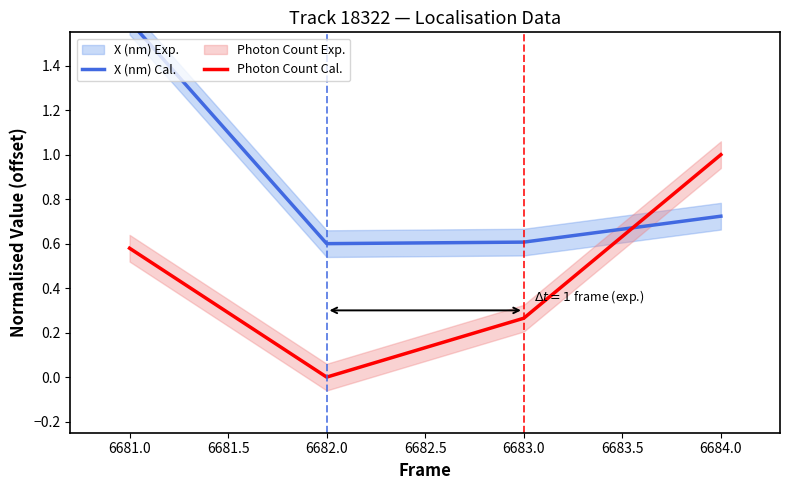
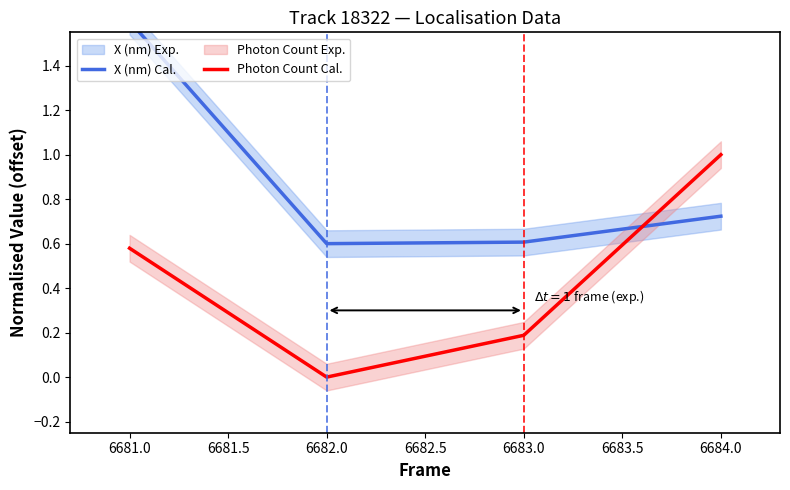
  {
    "Photon Count Cal.": {
      "6681.0": 0.58,
      "6682.0": 0.00,
-     "6683.0": 0.26,
+     "6683.0": 0.19,
      "6684.0": 1.00
    }
  }
